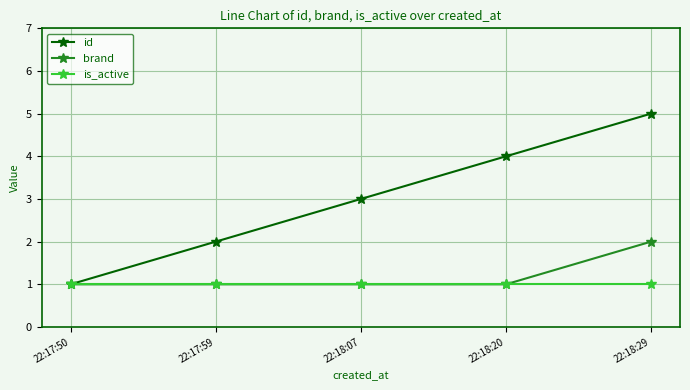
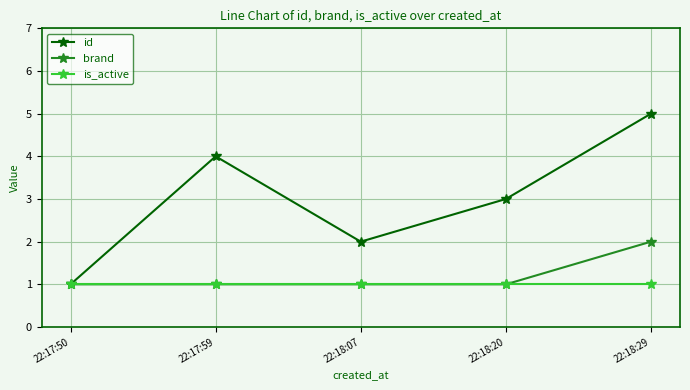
  {
    "id": {
-     "22:17:59": 2,
-     "22:18:07": 3,
-     "22:18:20": 4,
+     "22:17:59": 4,
+     "22:18:07": 2,
+     "22:18:20": 3,
      "22:18:29": 5
    },
    "brand": {
      "22:18:29": 2
    },
    "is_active": {
      "22:18:29": 1
    }
  }
